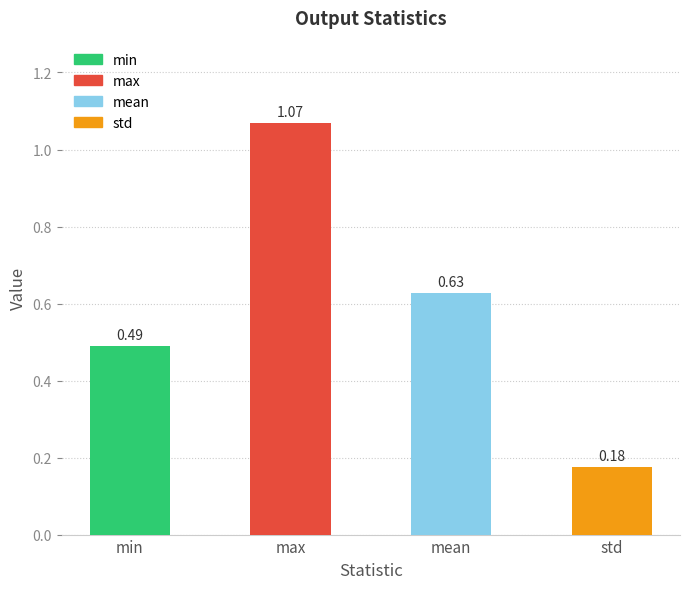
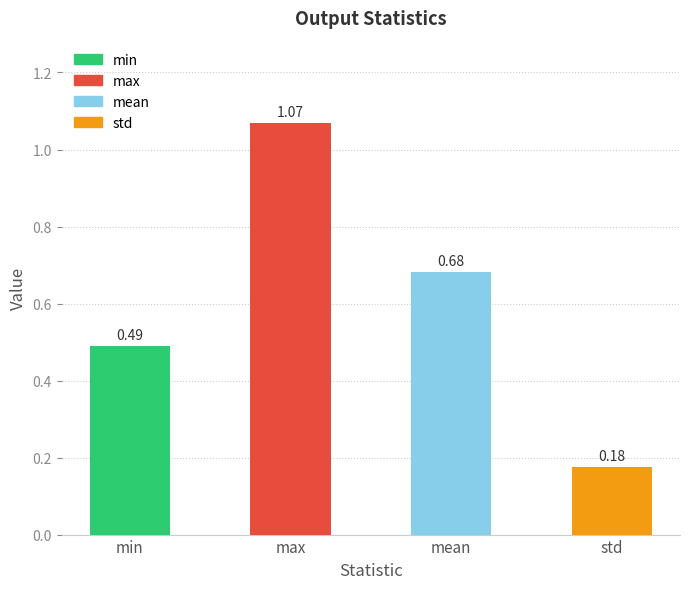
  {
    "min": 0.49,
    "max": 1.07,
-   "mean": 0.63,
+   "mean": 0.68,
    "std": 0.18
  }
